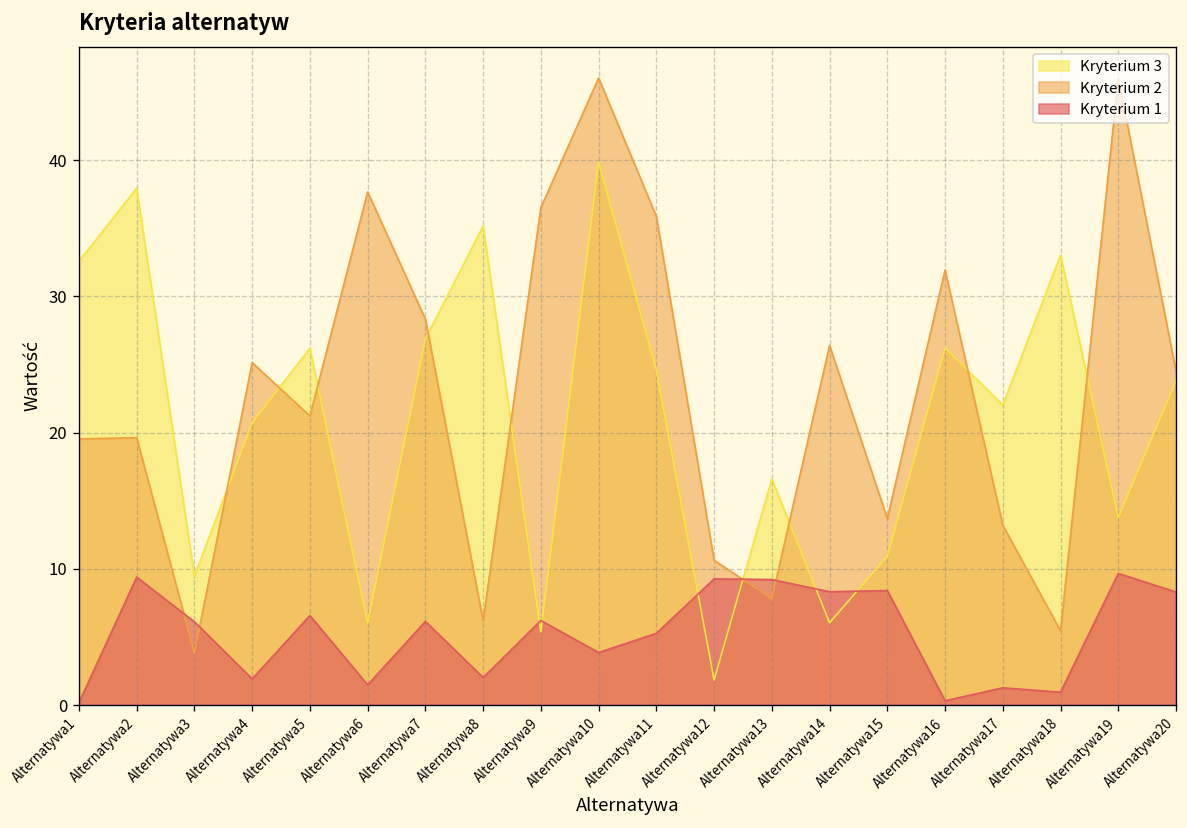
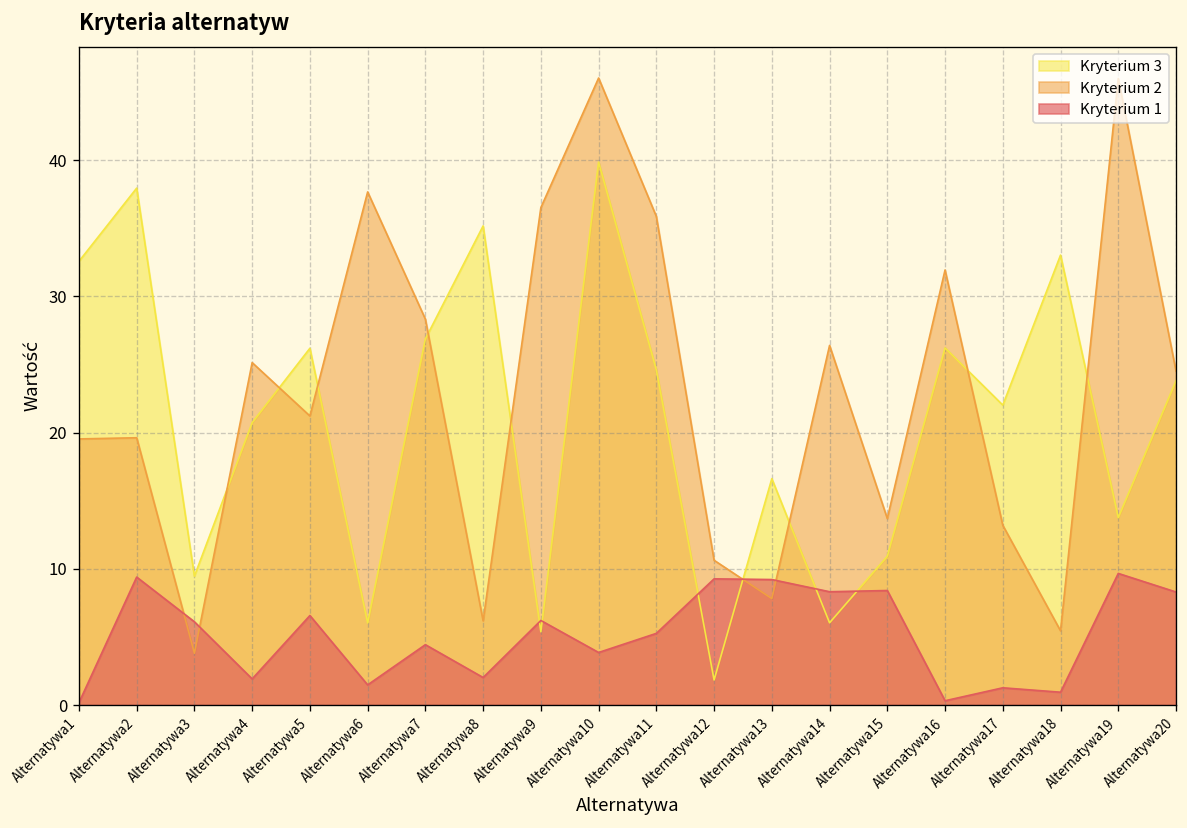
  {
    "Kryterium 1": {
      "Alternatywa1": 0.2,
      "Alternatywa2": 9.4,
      "Alternatywa3": 6.1,
      "Alternatywa4": 1.9,
      "Alternatywa5": 6.6,
      "Alternatywa6": 1.5,
-     "Alternatywa7": 6.1,
+     "Alternatywa7": 4.4,
      "Alternatywa8": 2.0,
      "Alternatywa9": 6.2,
      "Alternatywa10": 3.9,
      "Alternatywa11": 5.3,
      "Alternatywa12": 9.3,
      "Alternatywa13": 9.2,
      "Alternatywa14": 8.3,
      "Alternatywa15": 8.4,
      "Alternatywa16": 0.3,
      "Alternatywa17": 1.3,
      "Alternatywa18": 0.9,
      "Alternatywa19": 9.7,
      "Alternatywa20": 8.3
    }
  }
